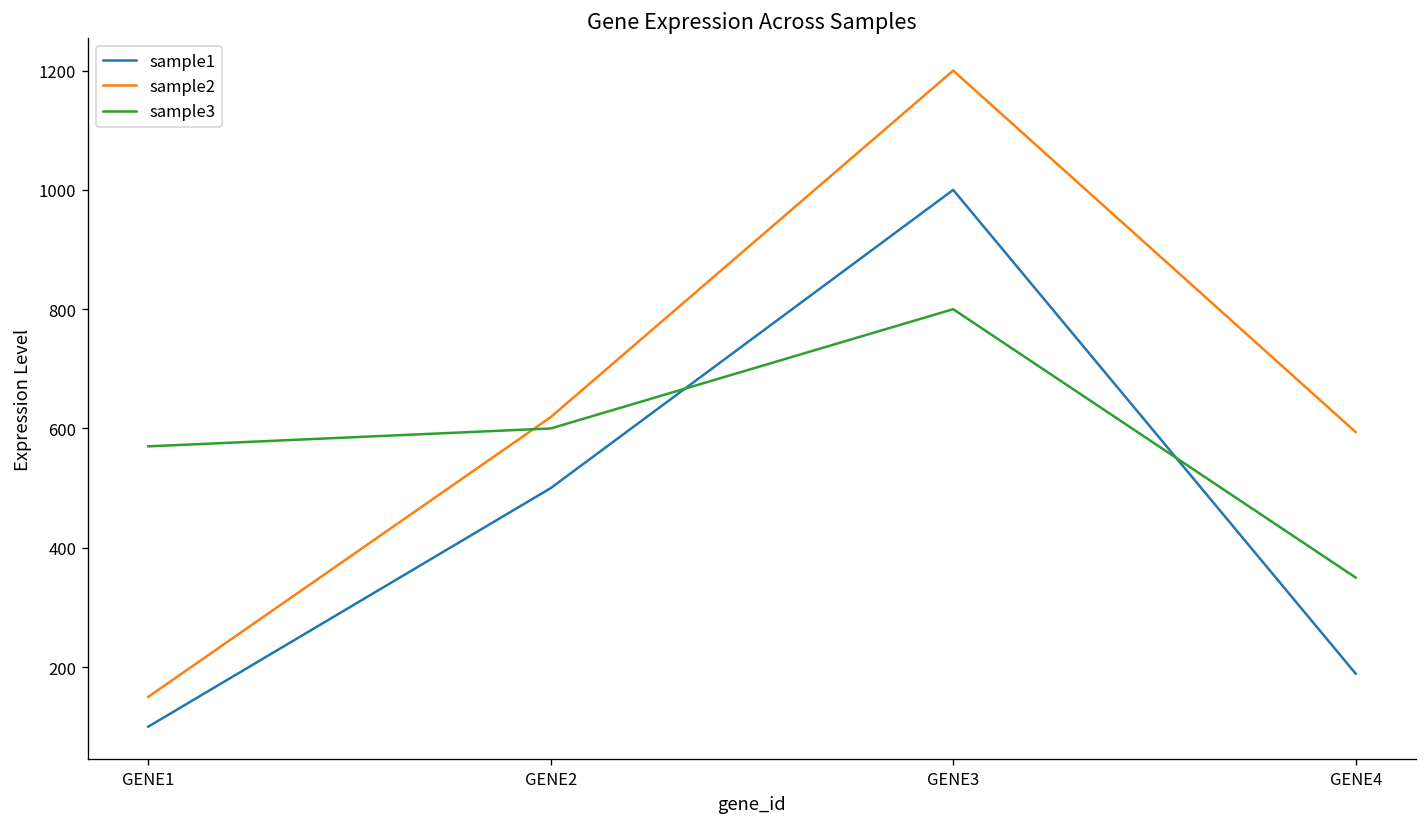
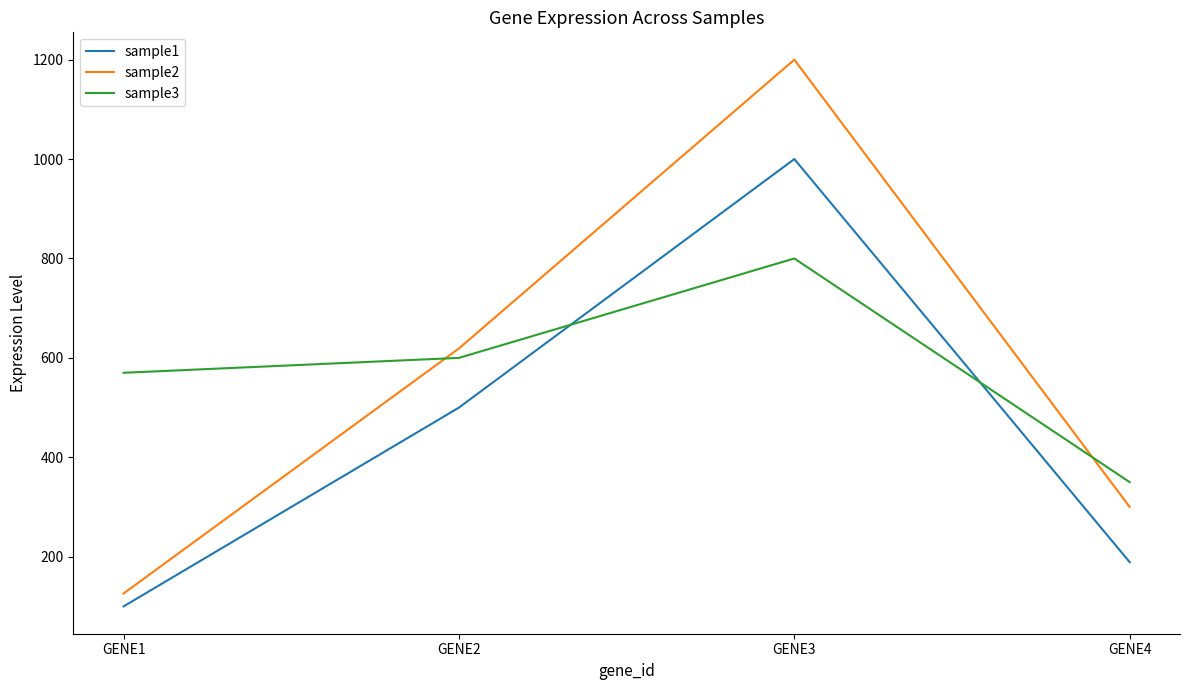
  {
    "sample1": {
      "GENE1": 100,
      "GENE2": 500,
      "GENE3": 1000,
      "GENE4": 190
    },
    "sample2": {
-     "GENE1": 150,
+     "GENE1": 130,
      "GENE2": 620,
      "GENE3": 1200,
-     "GENE4": 590
+     "GENE4": 300
    },
    "sample3": {
      "GENE1": 570,
      "GENE2": 600,
      "GENE3": 800,
      "GENE4": 350
    }
  }
